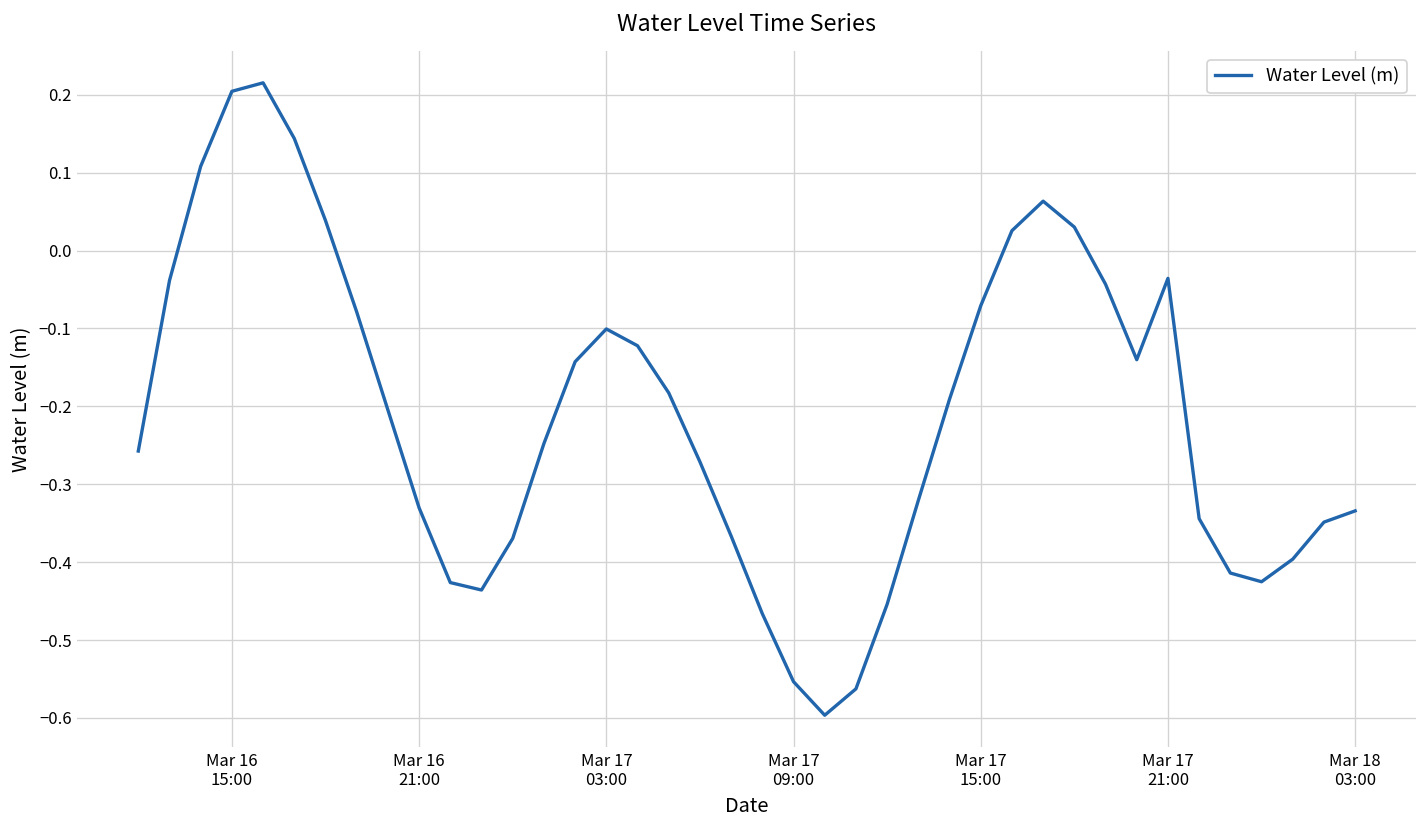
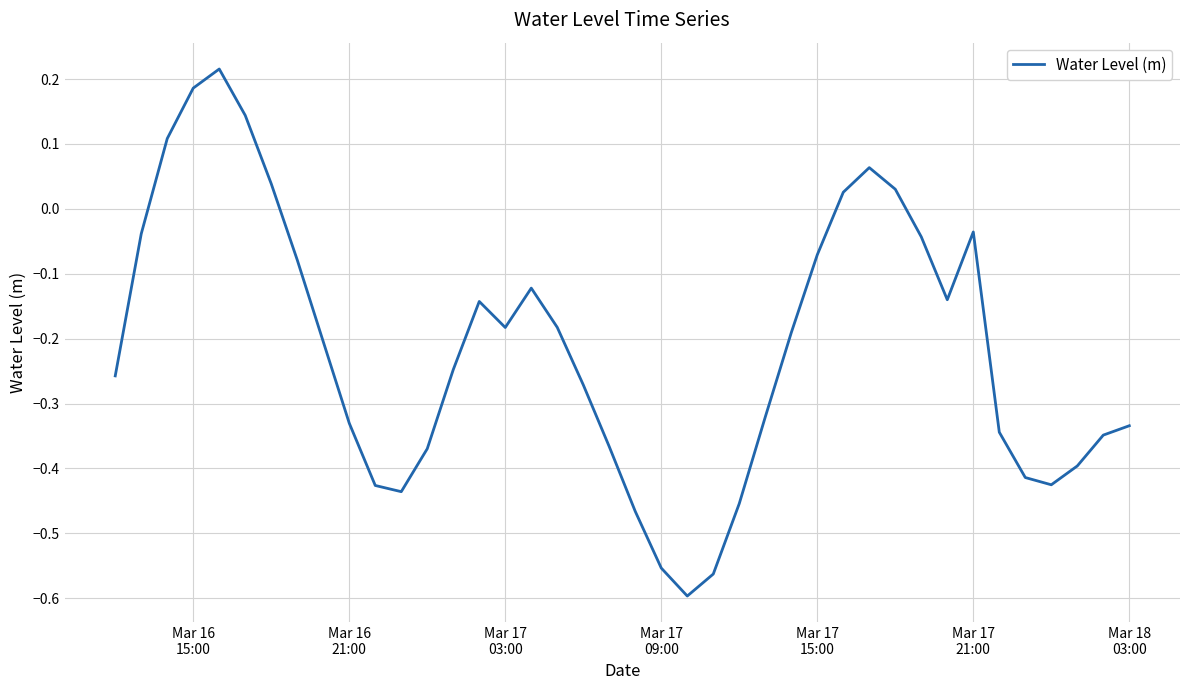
  {
-   "Mar 16 15:00": 0.20,
+   "Mar 16 15:00": 0.19,
    "Mar 16 21:00": -0.33,
-   "Mar 17 03:00": -0.10,
+   "Mar 17 03:00": -0.18,
    "Mar 17 09:00": -0.55,
    "Mar 17 15:00": -0.07,
    "Mar 17 21:00": -0.04,
    "Mar 18 03:00": -0.33
  }
